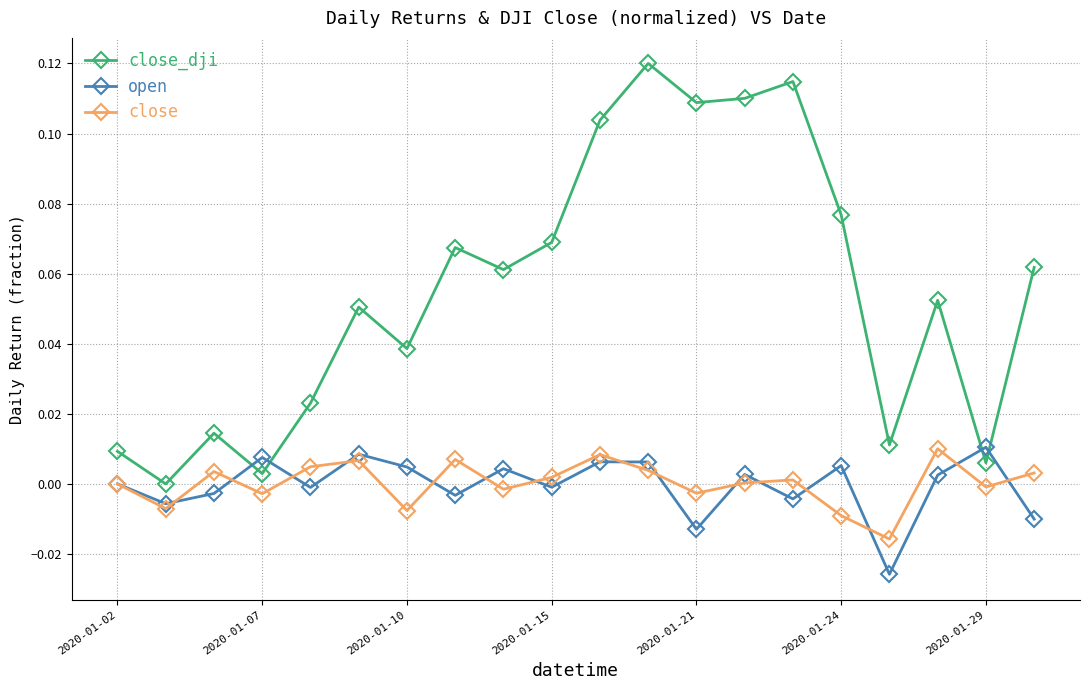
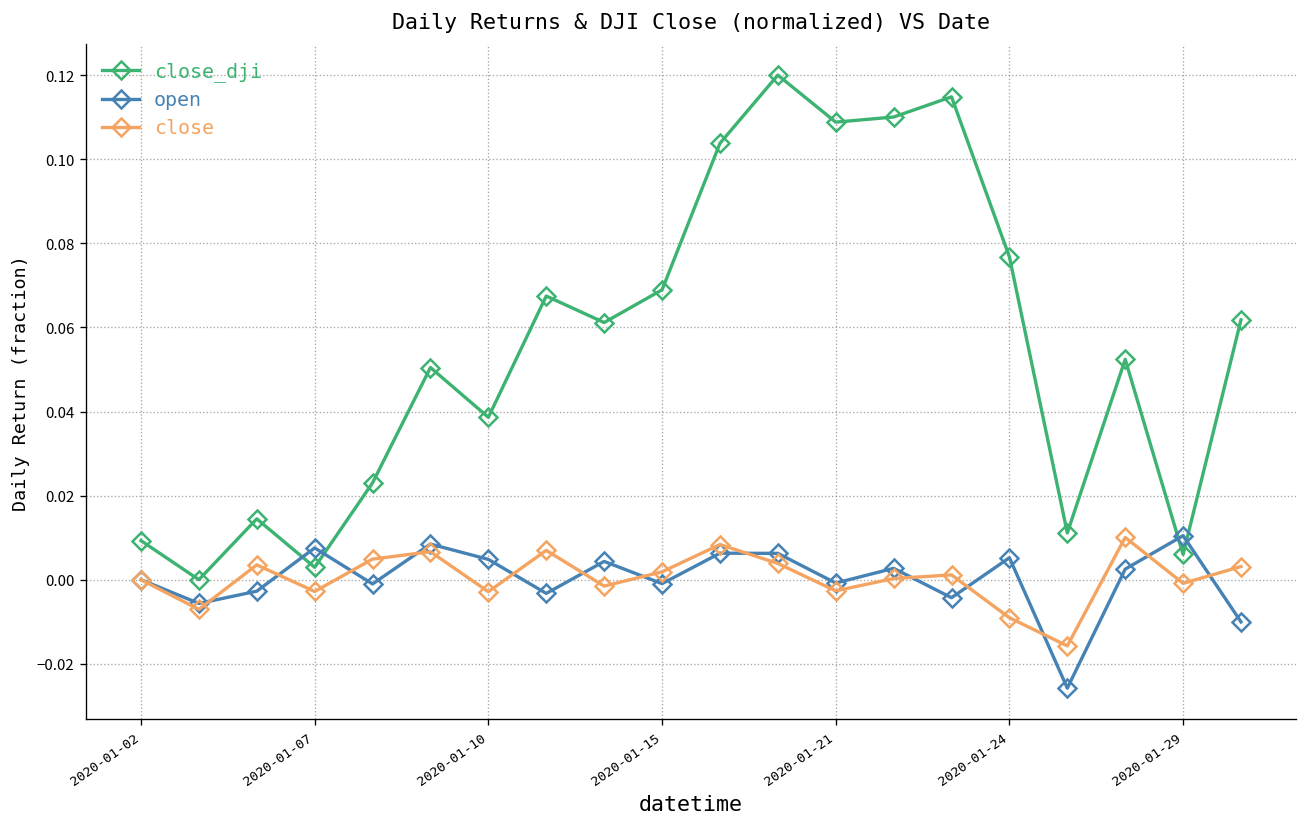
  {
    "close_dji": {
      "2020-01-02": 0.009,
      "2020-01-07": 0.003,
      "2020-01-10": 0.039,
      "2020-01-15": 0.069,
      "2020-01-21": 0.109,
      "2020-01-24": 0.077,
      "2020-01-29": 0.006
    },
    "open": {
      "2020-01-07": 0.008,
      "2020-01-10": 0.005,
      "2020-01-15": -0.001,
-     "2020-01-21": -0.013,
+     "2020-01-21": -0.001,
      "2020-01-24": 0.005,
      "2020-01-29": 0.010
    },
    "close": {
      "2020-01-07": -0.003,
-     "2020-01-10": -0.008,
+     "2020-01-10": -0.003,
      "2020-01-15": 0.002,
      "2020-01-21": -0.003,
      "2020-01-24": -0.009,
      "2020-01-29": -0.001
    }
  }
